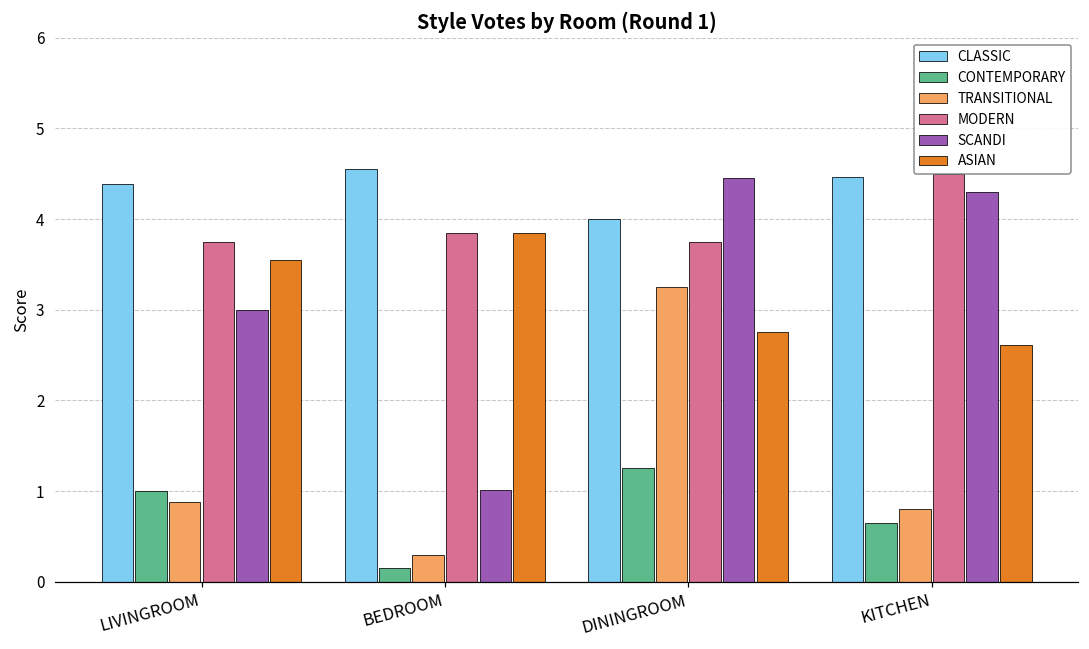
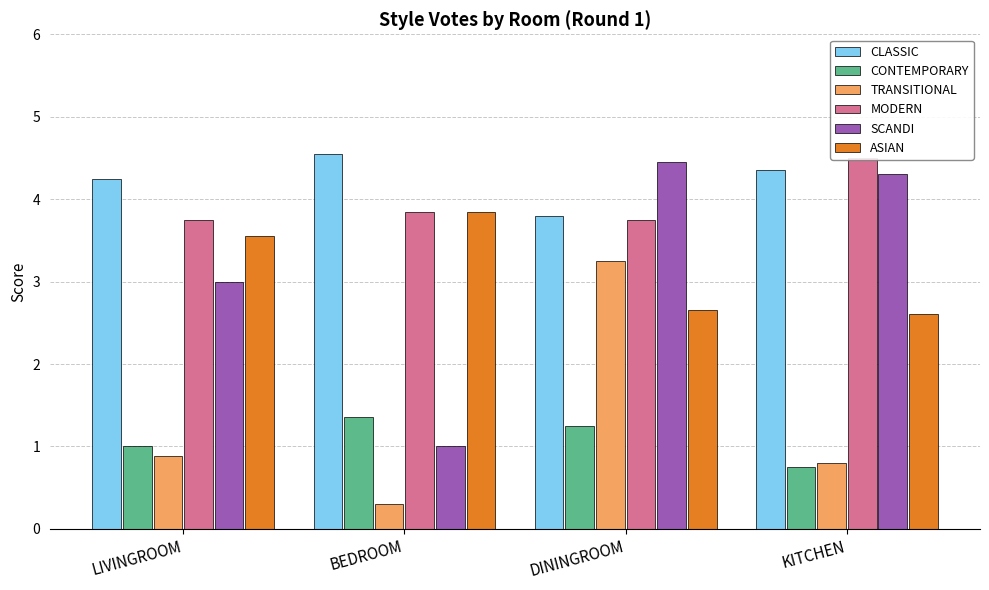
  {
    "CLASSIC": {
-     "LIVINGROOM": 4.4,
+     "LIVINGROOM": 4.3,
      "BEDROOM": 4.6,
-     "DININGROOM": 4.0,
-     "KITCHEN": 4.5
+     "DININGROOM": 3.8,
+     "KITCHEN": 4.4
    },
    "CONTEMPORARY": {
      "LIVINGROOM": 1.0,
-     "BEDROOM": 0.2,
+     "BEDROOM": 1.4,
      "DININGROOM": 1.3,
-     "KITCHEN": 0.7
+     "KITCHEN": 0.8
    },
    "TRANSITIONAL": {
      "LIVINGROOM": 0.9,
      "BEDROOM": 0.3,
      "DININGROOM": 3.3,
      "KITCHEN": 0.8
    },
    "MODERN": {
      "LIVINGROOM": 3.8,
      "BEDROOM": 3.9,
      "DININGROOM": 3.8
    },
    "SCANDI": {
      "LIVINGROOM": 3.0,
      "BEDROOM": 1.0,
      "DININGROOM": 4.5,
      "KITCHEN": 4.3
    },
    "ASIAN": {
      "LIVINGROOM": 3.6,
      "BEDROOM": 3.9,
-     "DININGROOM": 2.8,
+     "DININGROOM": 2.7,
      "KITCHEN": 2.6
    }
  }
